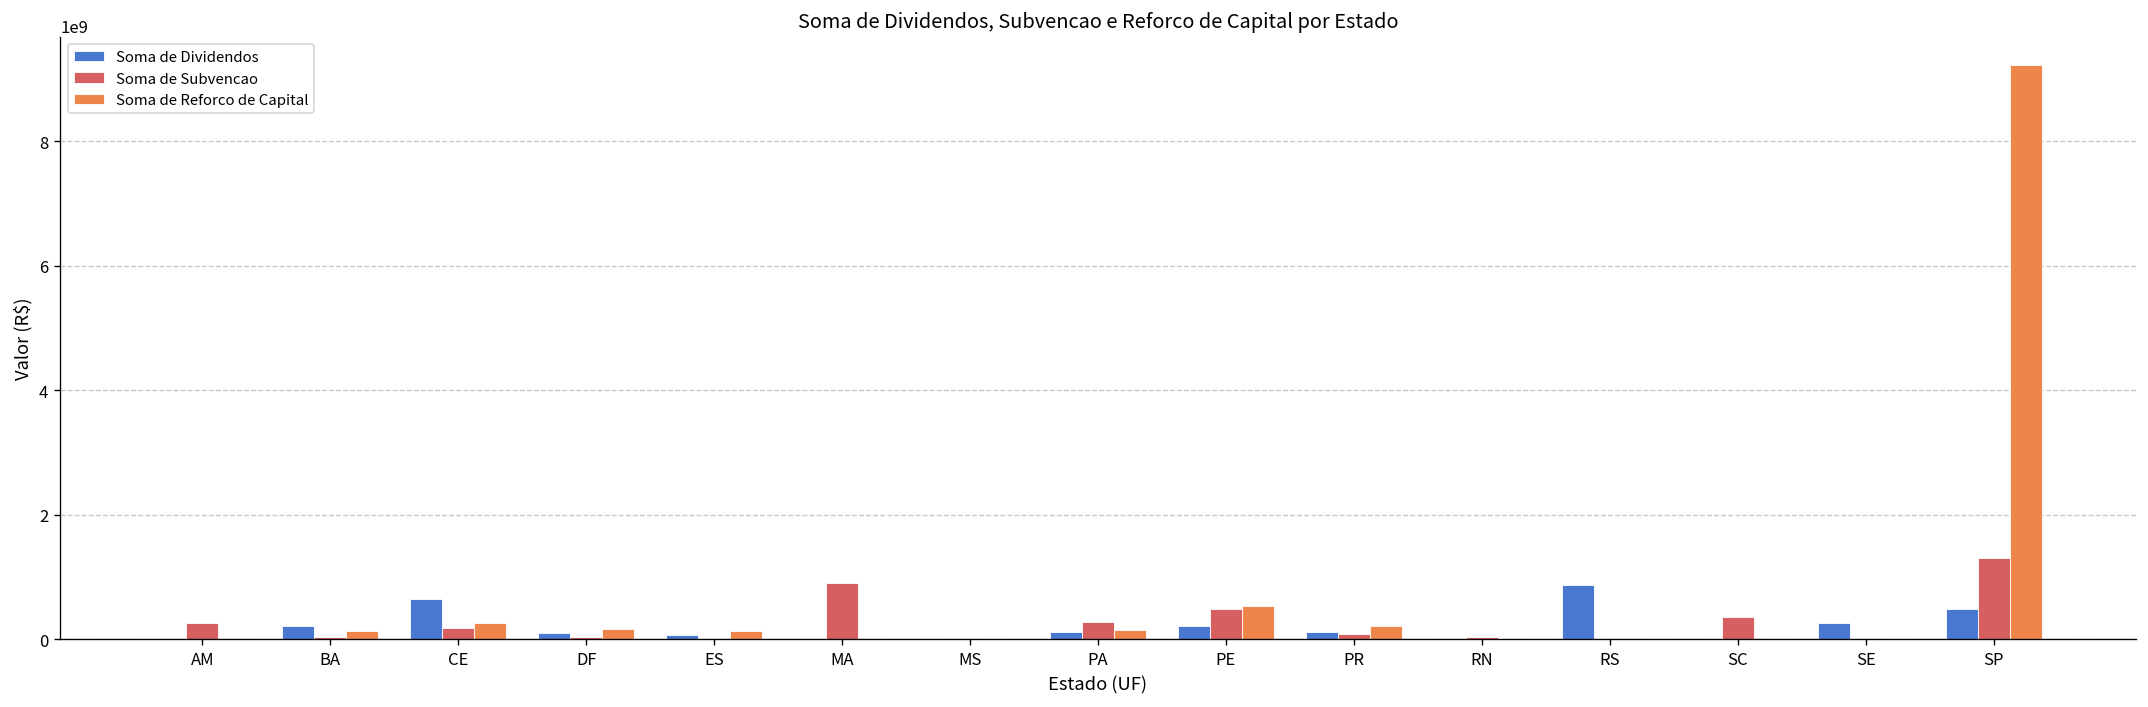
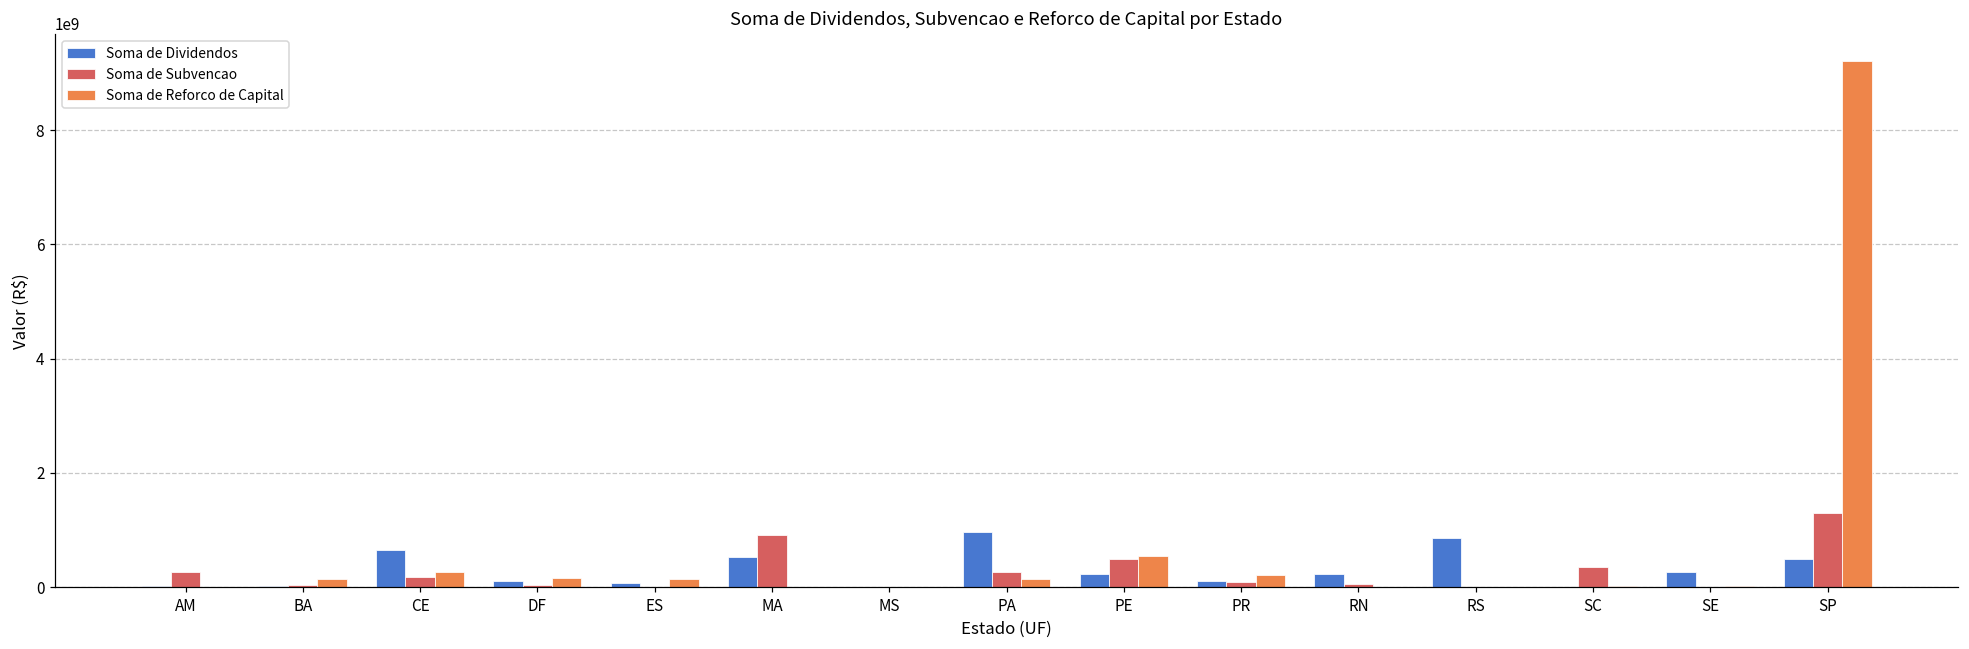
  {
    "Soma de Dividendos": {
-     "BA": 200000000,
+     "BA": 0,
      "CE": 700000000,
      "DF": 100000000,
      "ES": 100000000,
-     "MA": 0,
-     "PA": 100000000,
+     "MA": 500000000,
+     "PA": 1000000000,
      "PE": 200000000,
      "PR": 100000000,
-     "RN": 0,
+     "RN": 200000000,
      "RS": 900000000,
      "SE": 300000000,
      "SP": 500000000
    }
  }
